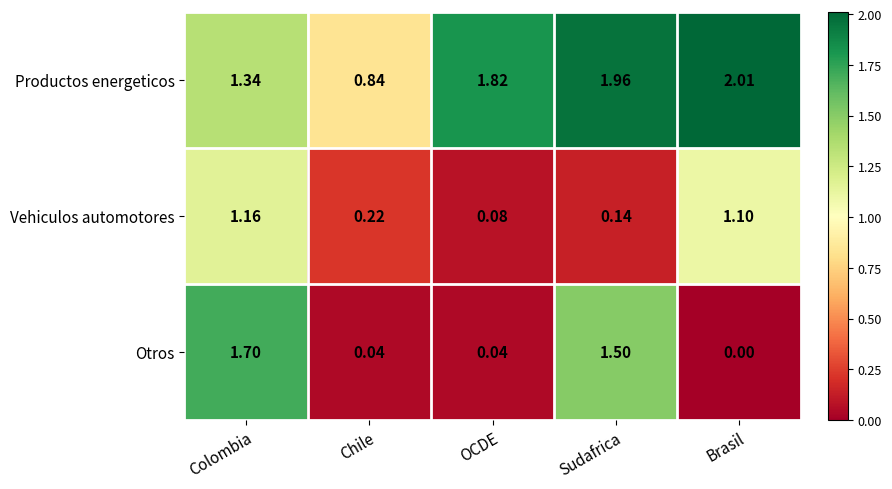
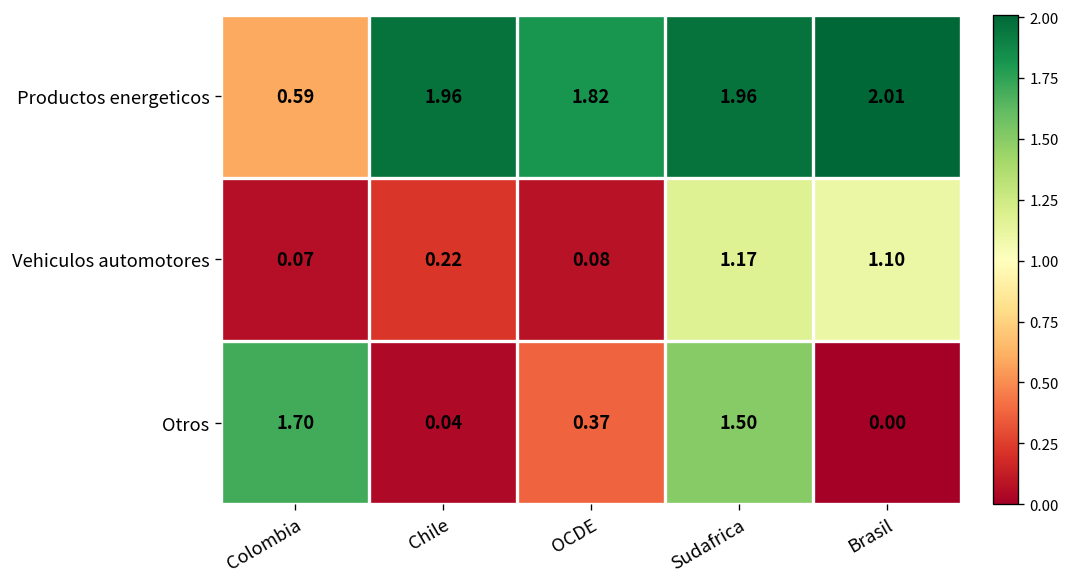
  {
    "Productos energeticos": {
-     "Colombia": 1.34,
-     "Chile": 0.84,
+     "Colombia": 0.59,
+     "Chile": 1.96,
      "OCDE": 1.82,
      "Sudafrica": 1.96,
      "Brasil": 2.01
    },
    "Vehiculos automotores": {
-     "Colombia": 1.16,
+     "Colombia": 0.07,
      "Chile": 0.22,
      "OCDE": 0.08,
-     "Sudafrica": 0.14,
+     "Sudafrica": 1.17,
      "Brasil": 1.10
    },
    "Otros": {
      "Colombia": 1.70,
      "Chile": 0.04,
-     "OCDE": 0.04,
+     "OCDE": 0.37,
      "Sudafrica": 1.50,
      "Brasil": 0.00
    }
  }
